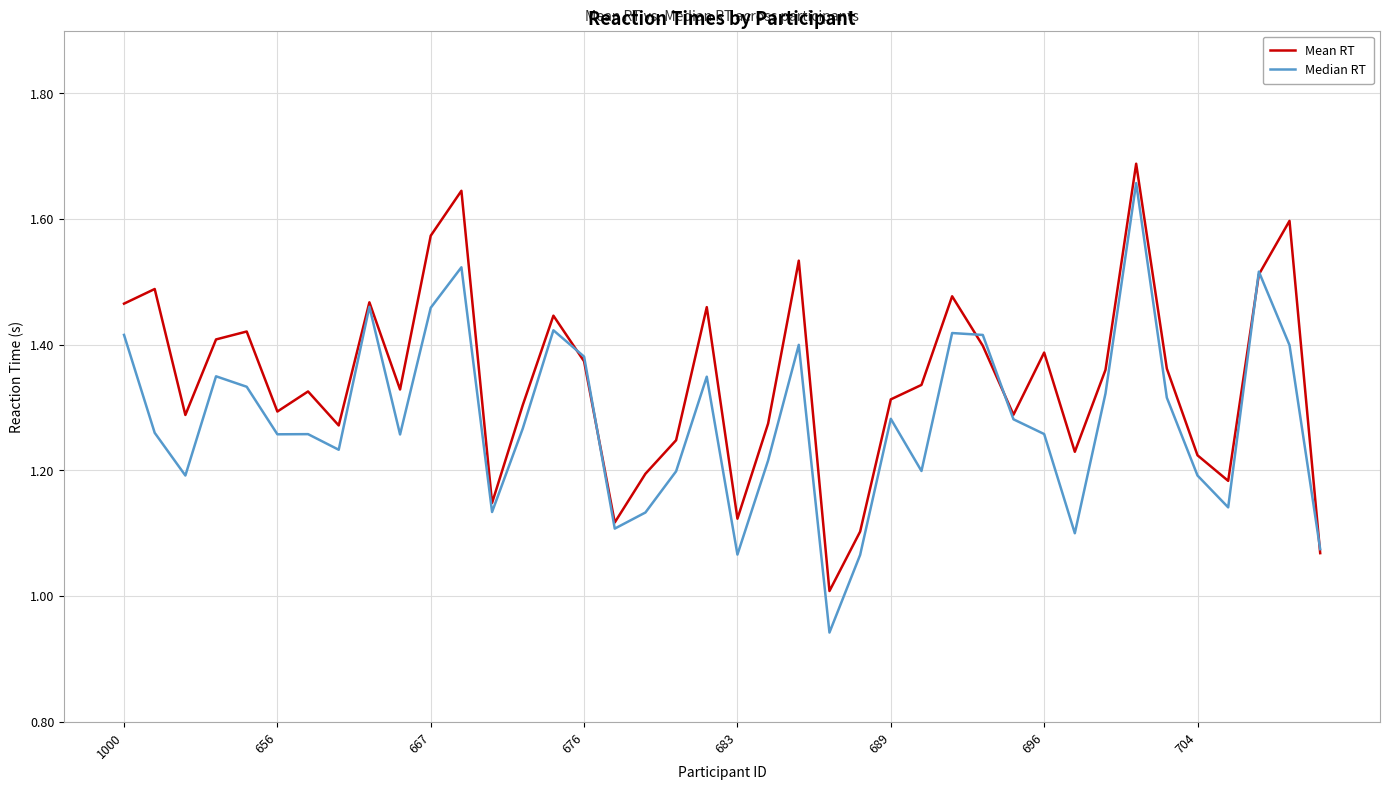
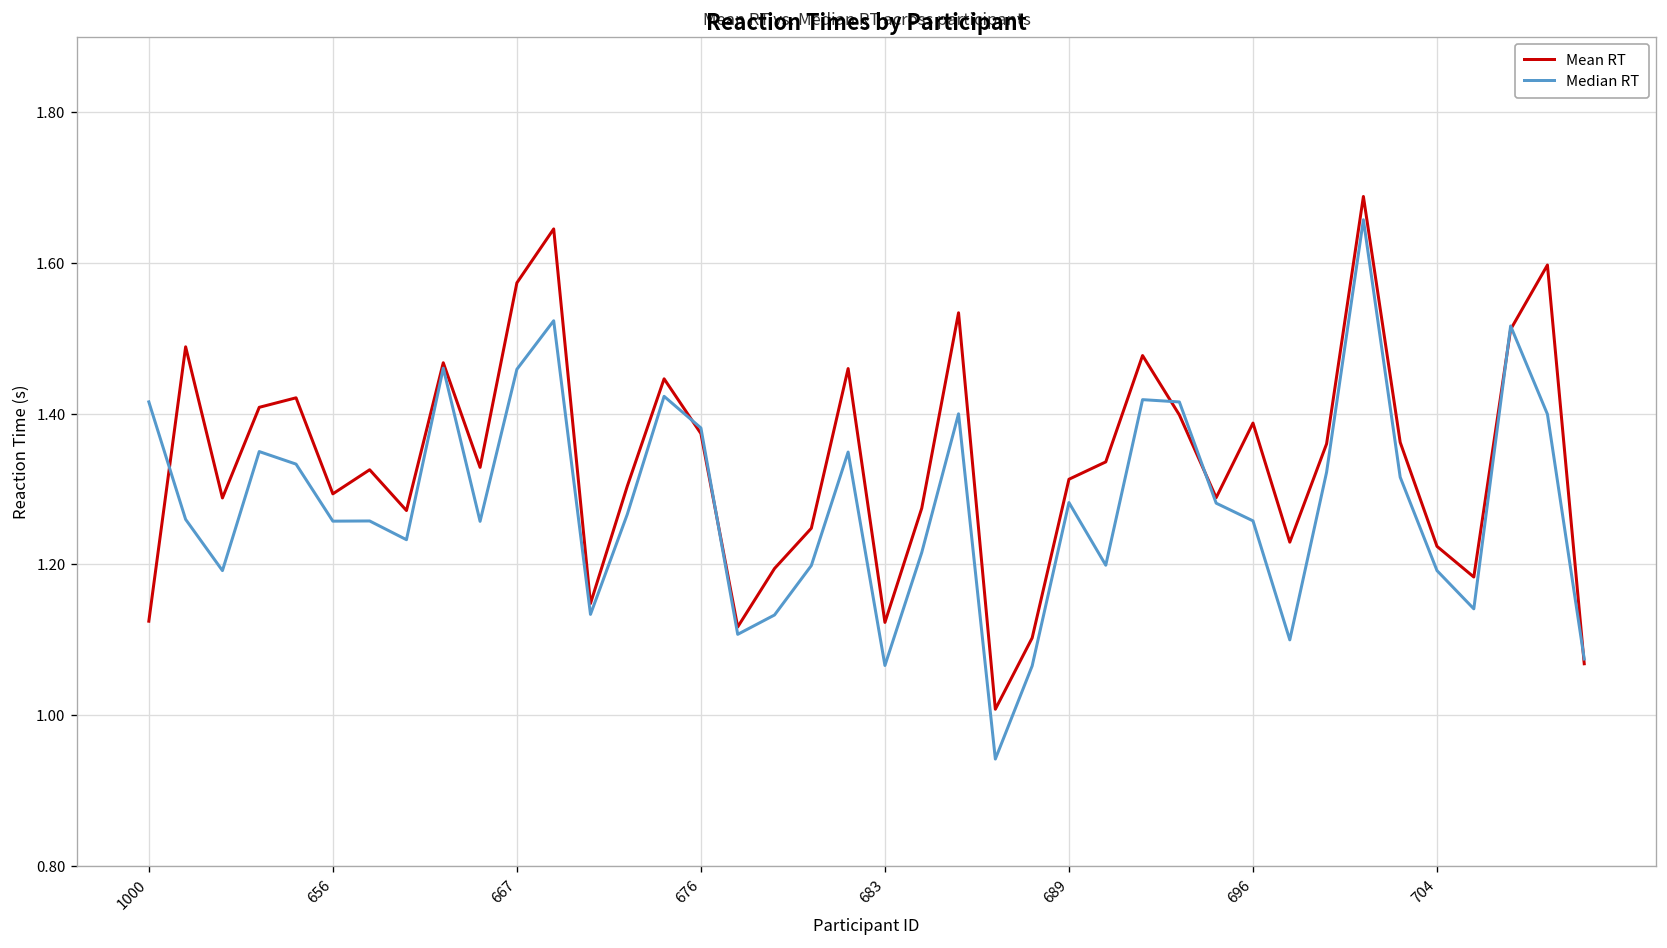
  {
    "Mean RT": {
-     "1000": 1.47,
+     "1000": 1.12,
      "656": 1.29,
      "667": 1.57,
      "676": 1.37,
      "683": 1.12,
      "689": 1.31,
      "696": 1.39,
      "704": 1.22
    },
    "Median RT": {
      "1000": 1.42,
      "656": 1.26,
      "667": 1.46,
      "676": 1.38,
      "683": 1.07,
      "689": 1.28,
      "696": 1.26,
      "704": 1.19
    }
  }
